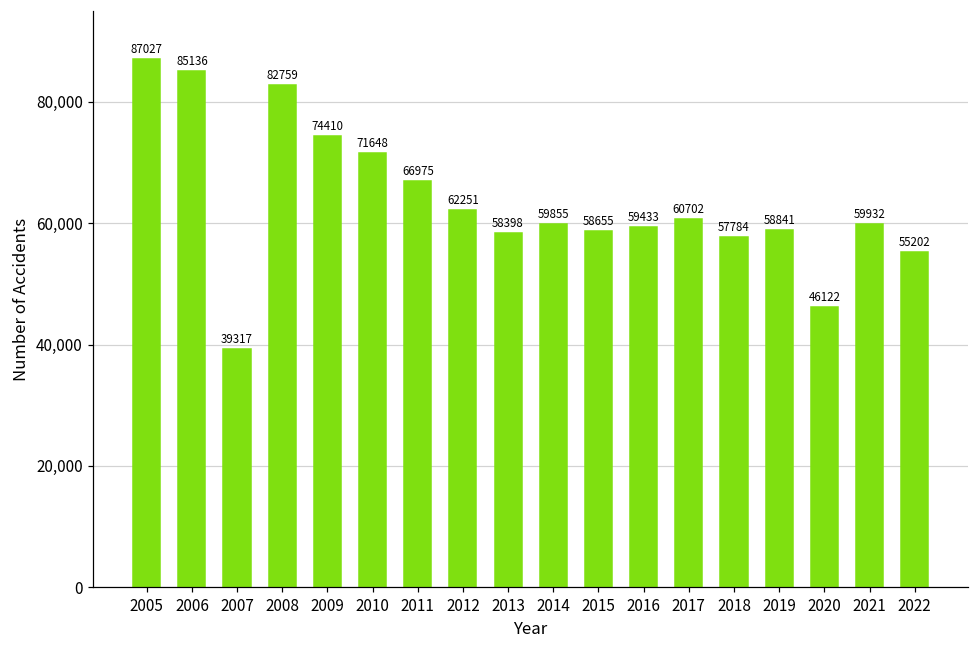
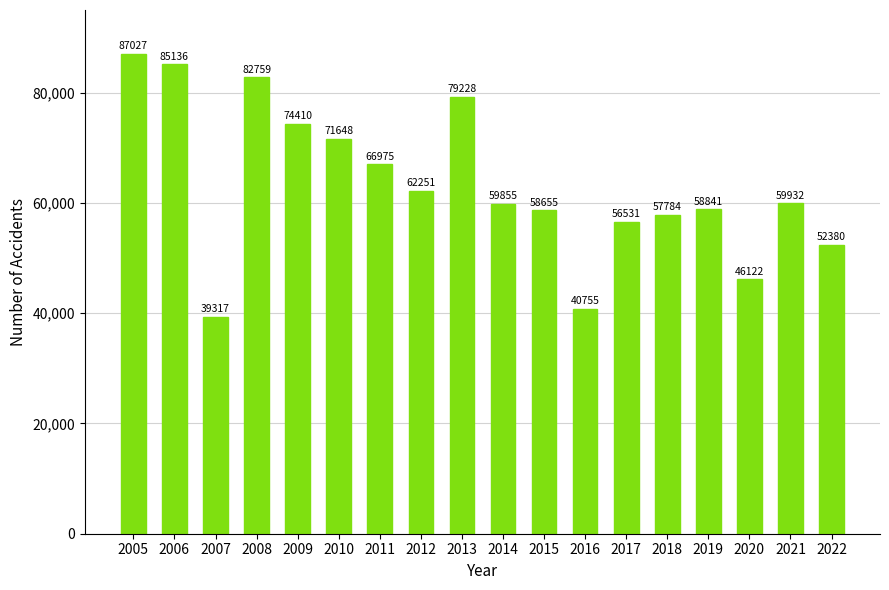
  {
    "2005": 87027,
    "2006": 85136,
    "2007": 39317,
    "2008": 82759,
    "2009": 74410,
    "2010": 71648,
    "2011": 66975,
    "2012": 62251,
-   "2013": 58398,
+   "2013": 79228,
    "2014": 59855,
    "2015": 58655,
-   "2016": 59433,
-   "2017": 60702,
+   "2016": 40755,
+   "2017": 56531,
    "2018": 57784,
    "2019": 58841,
    "2020": 46122,
    "2021": 59932,
-   "2022": 55202
+   "2022": 52380
  }
